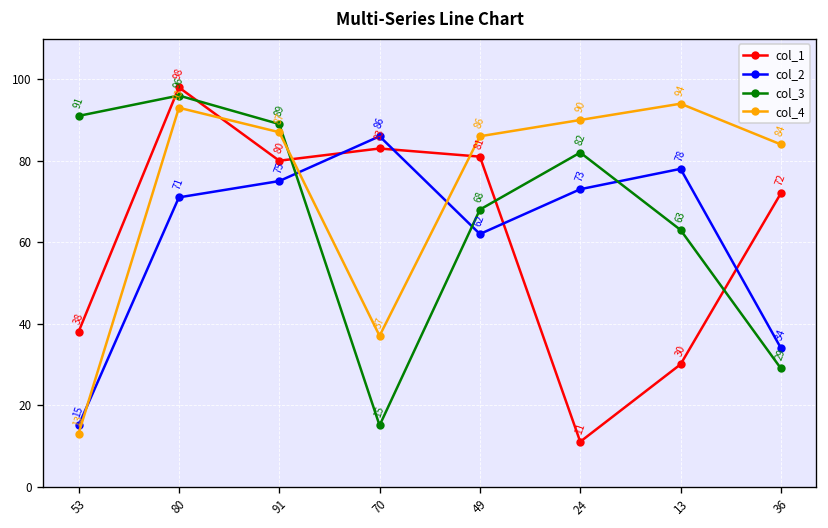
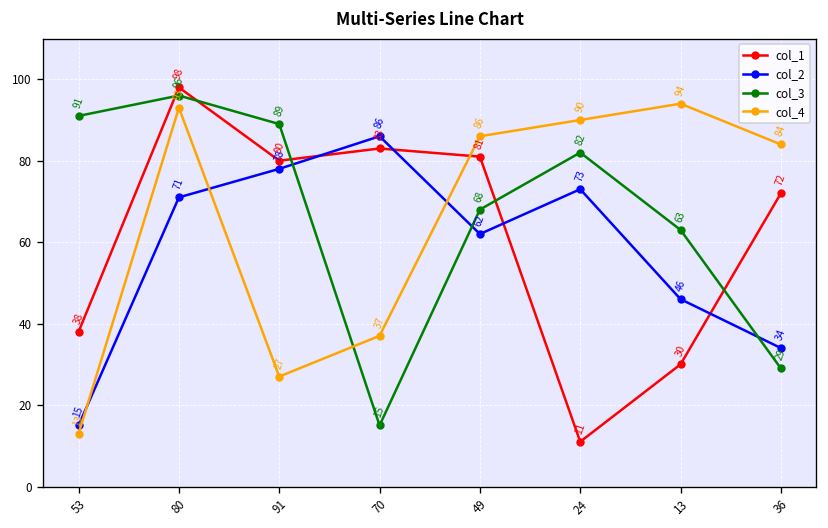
  {
    "col_1": {
      "53": 38,
      "24": 11,
      "13": 30,
      "36": 72
    },
    "col_2": {
      "80": 71,
-     "91": 75,
+     "91": 78,
      "70": 86,
      "49": 62,
      "24": 73,
-     "13": 78,
+     "13": 46,
      "36": 34
    },
    "col_3": {
      "53": 91,
      "91": 89,
      "70": 15,
      "49": 68,
      "24": 82,
      "13": 63
    },
    "col_4": {
-     "91": 87,
+     "91": 27,
      "70": 37,
      "49": 86,
      "24": 90,
      "13": 94,
      "36": 84
    }
  }
